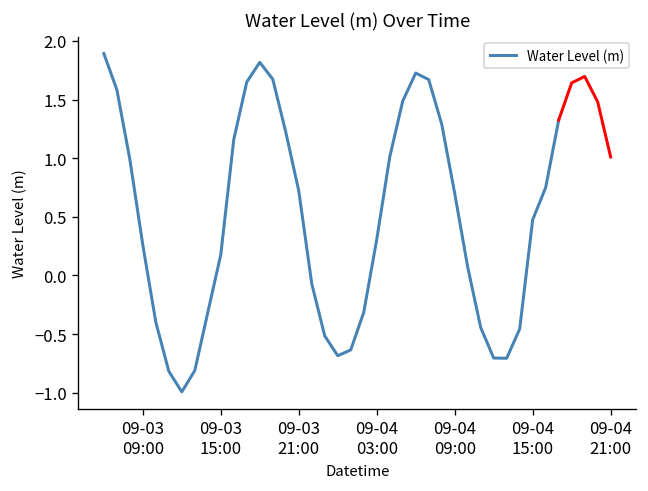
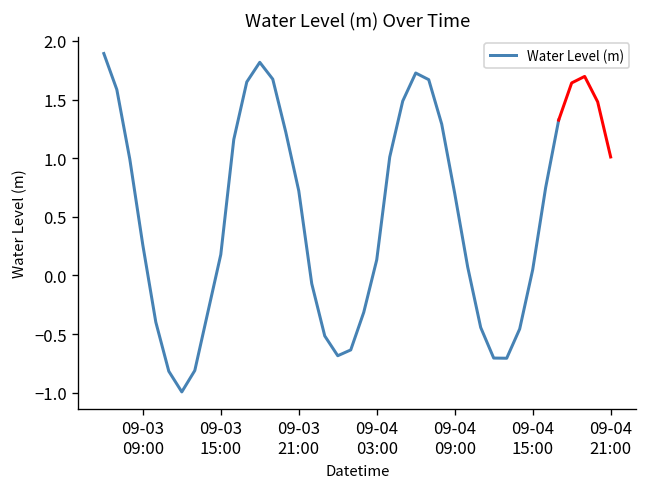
  {
    "Water Level (m)": {
      "09-03 09:00": 0.3,
      "09-03 15:00": 0.2,
      "09-03 21:00": 0.7,
-     "09-04 03:00": 0.3,
+     "09-04 03:00": 0.1,
      "09-04 09:00": 0.7,
-     "09-04 15:00": 0.5
+     "09-04 15:00": 0.0
    }
  }
